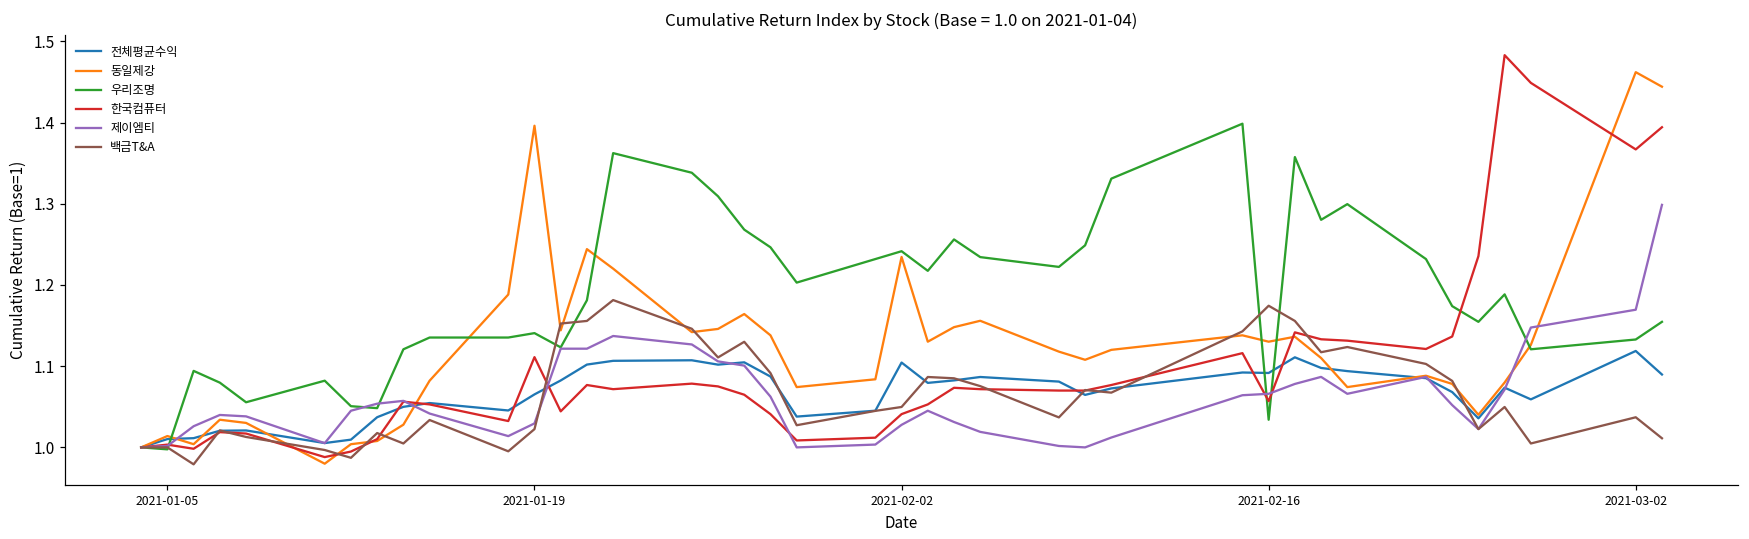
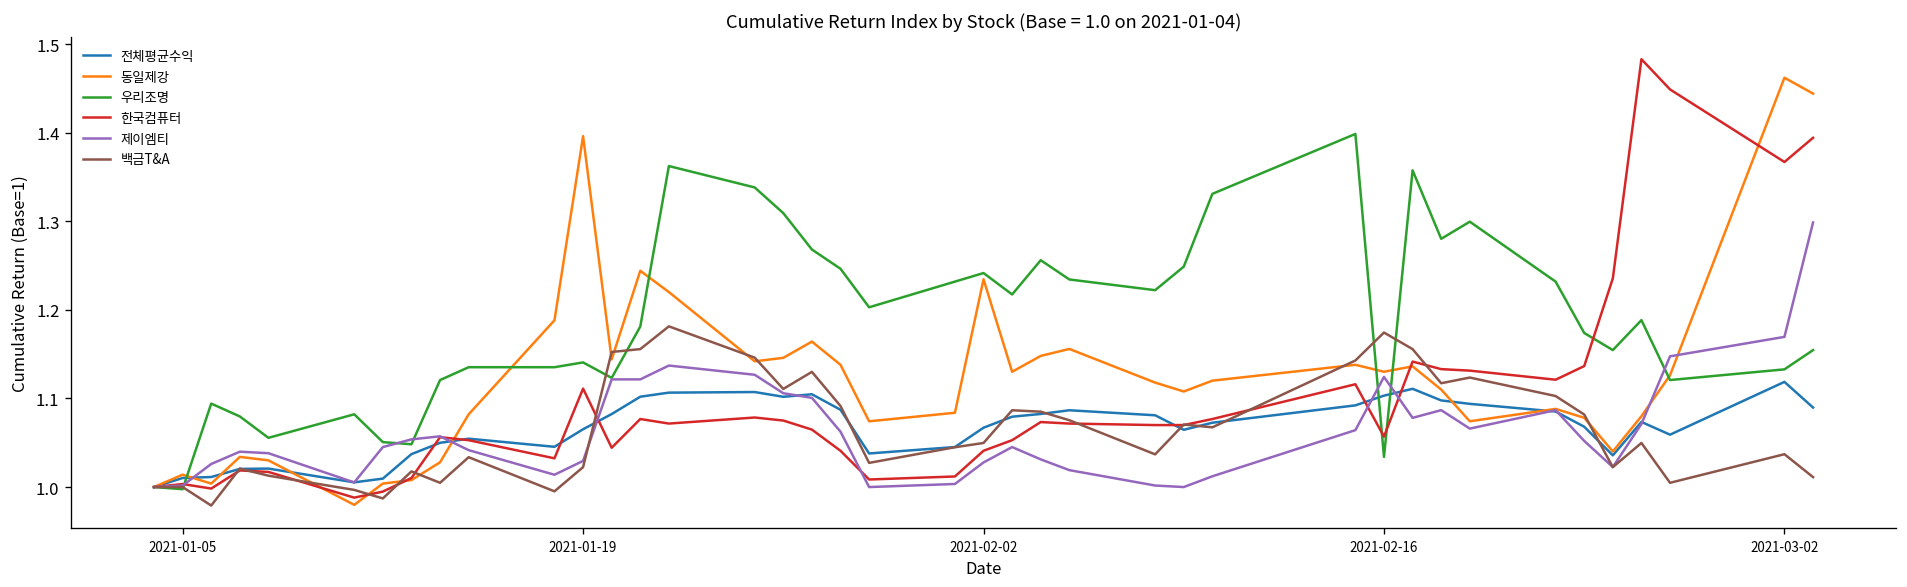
  {
    "전체평균수익": {
      "2021-01-05": 1.01,
      "2021-01-19": 1.07,
-     "2021-02-02": 1.10,
-     "2021-02-16": 1.09,
+     "2021-02-02": 1.07,
+     "2021-02-16": 1.10,
      "2021-03-02": 1.12
    },
    "동일제강": {
      "2021-01-05": 1.01,
      "2021-01-19": 1.40,
      "2021-02-02": 1.23,
      "2021-02-16": 1.13,
      "2021-03-02": 1.46
    },
    "우리조명": {
      "2021-01-19": 1.14,
      "2021-02-02": 1.24,
      "2021-02-16": 1.03,
      "2021-03-02": 1.13
    },
    "한국컴퓨터": {
      "2021-01-19": 1.11,
      "2021-02-02": 1.04,
      "2021-02-16": 1.06,
      "2021-03-02": 1.37
    },
    "제이엠티": {
      "2021-01-19": 1.03,
      "2021-02-02": 1.03,
-     "2021-02-16": 1.07,
+     "2021-02-16": 1.12,
      "2021-03-02": 1.17
    },
    "백금T&A": {
      "2021-01-19": 1.02,
      "2021-02-02": 1.05,
      "2021-02-16": 1.17,
      "2021-03-02": 1.04
    }
  }
